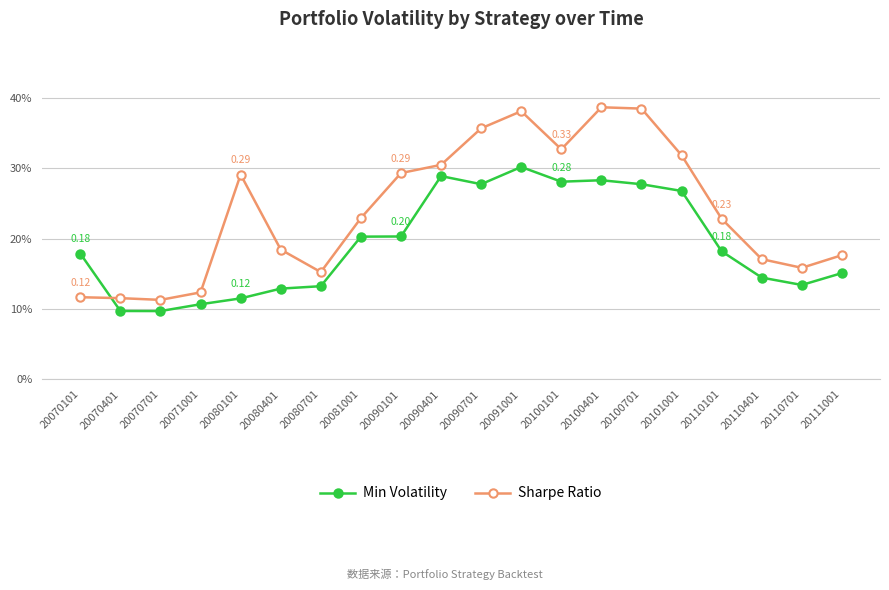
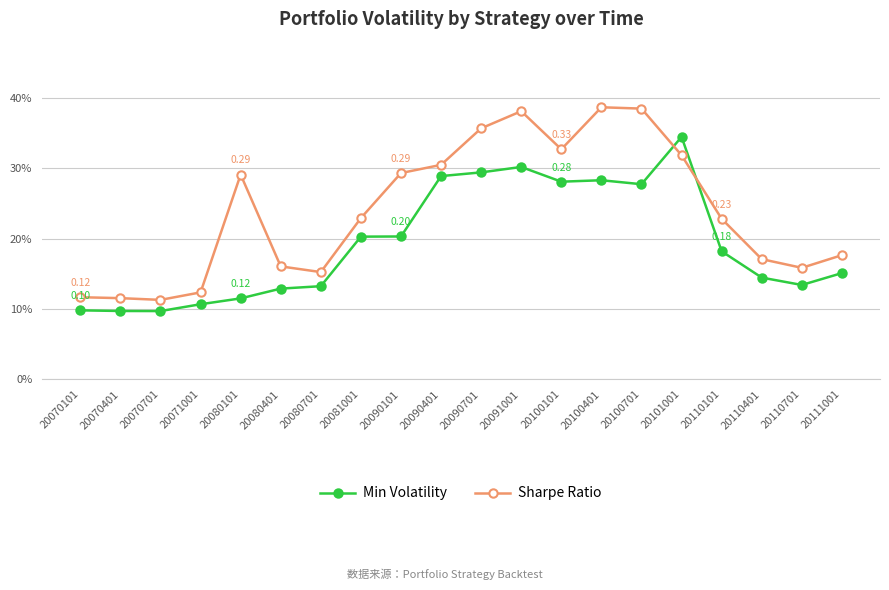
  {
    "Min Volatility": {
-     "20070101": "0.18",
+     "20070101": "0.10",
      "20080101": "0.12",
      "20090101": "0.20",
-     "20090701": "28%",
+     "20090701": "29%",
      "20100101": "0.28",
-     "20101001": "27%",
+     "20101001": "34%",
      "20110101": "0.18"
    },
    "Sharpe Ratio": {
      "20070401": "12%",
      "20070701": "11%",
      "20071001": "12%",
-     "20080401": "18%",
+     "20080401": "16%",
      "20080701": "15%",
      "20081001": "23%",
      "20090401": "30%",
      "20090701": "36%",
      "20091001": "38%",
      "20100401": "39%",
      "20100701": "38%",
      "20101001": "32%",
      "20110401": "17%",
      "20110701": "16%",
      "20111001": "18%"
    }
  }
